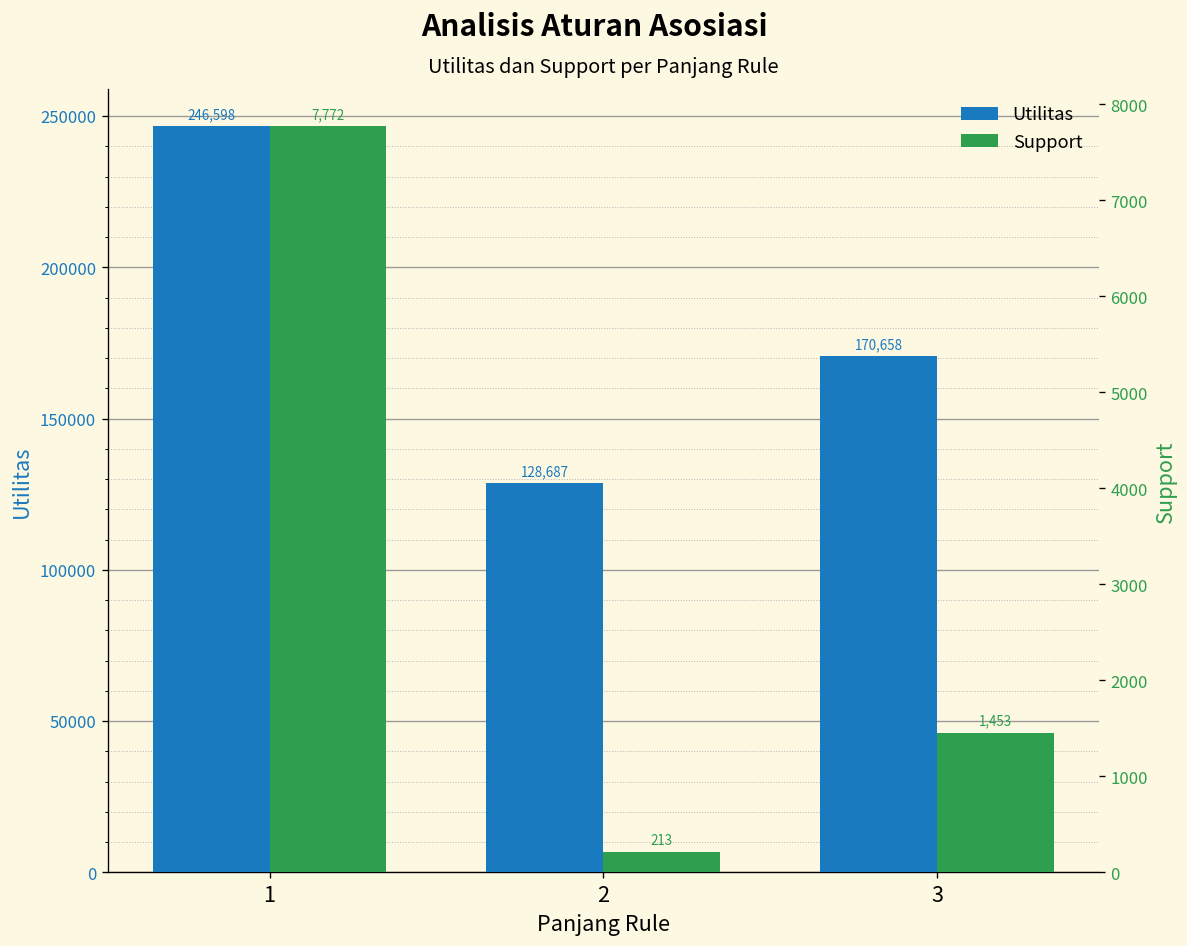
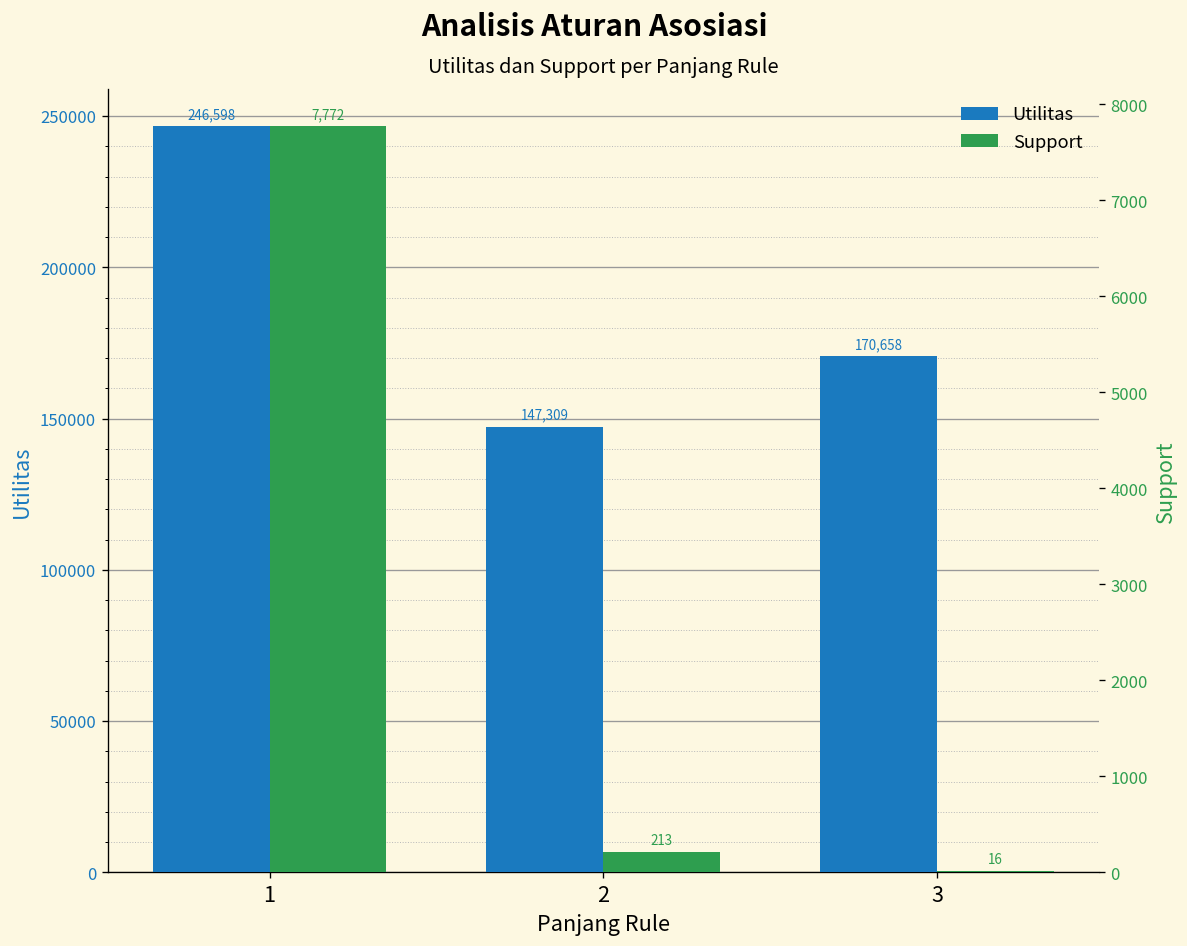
  {
    "Utilitas": {
      "1": "246,598",
-     "2": "128,687",
+     "2": "147,309",
      "3": "170,658"
    },
    "Support": {
      "1": "7,772",
      "2": "213",
-     "3": "1,453"
+     "3": "16"
    }
  }
